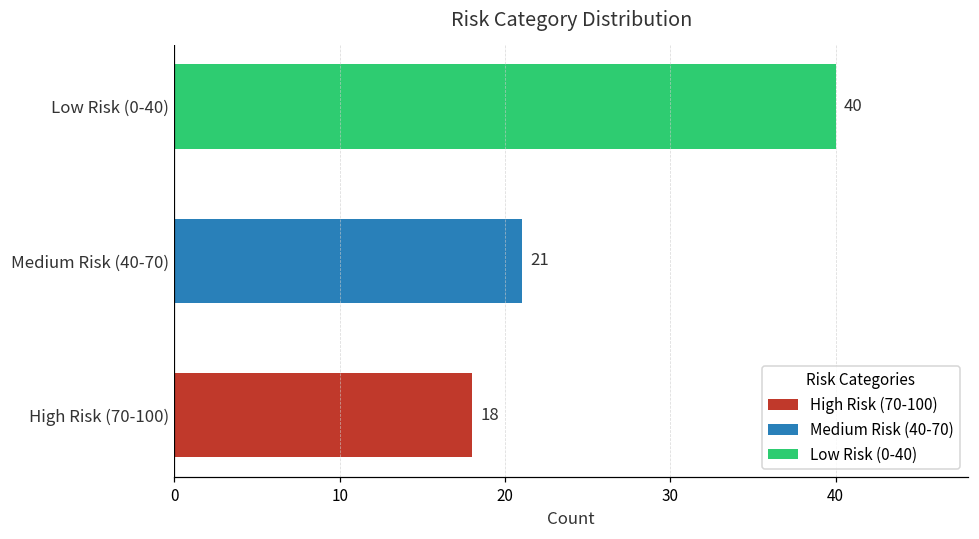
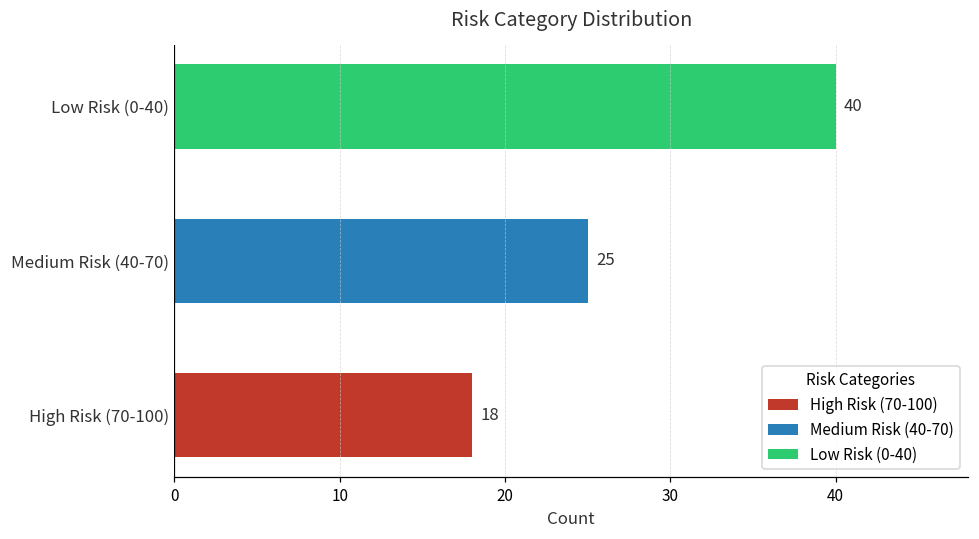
  {
    "Low Risk (0-40)": 40,
-   "Medium Risk (40-70)": 21,
+   "Medium Risk (40-70)": 25,
    "High Risk (70-100)": 18
  }
